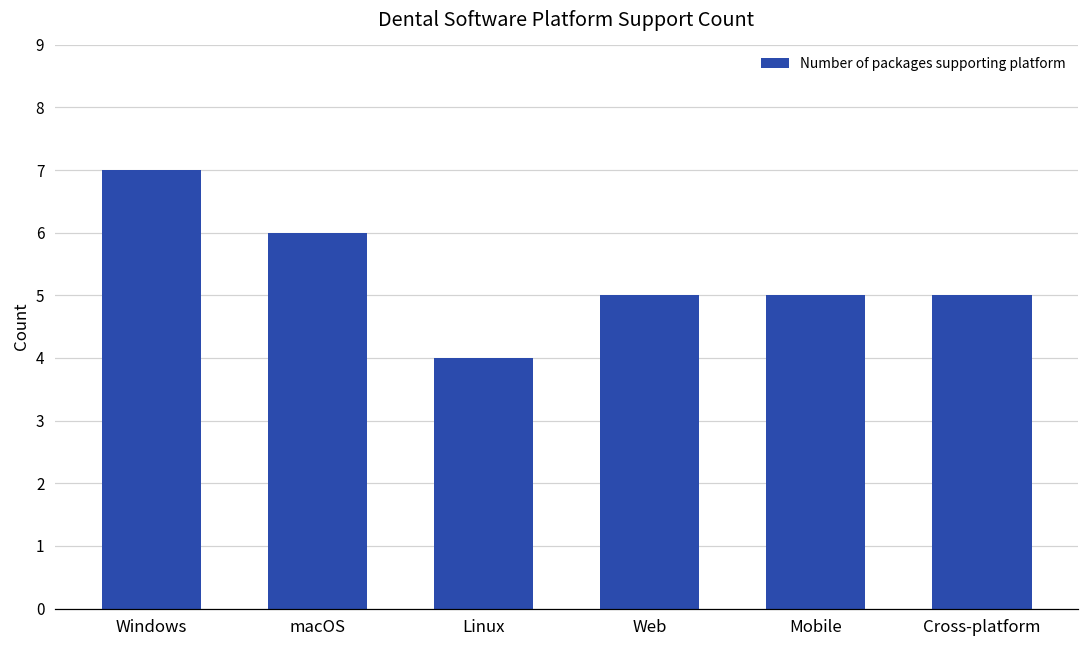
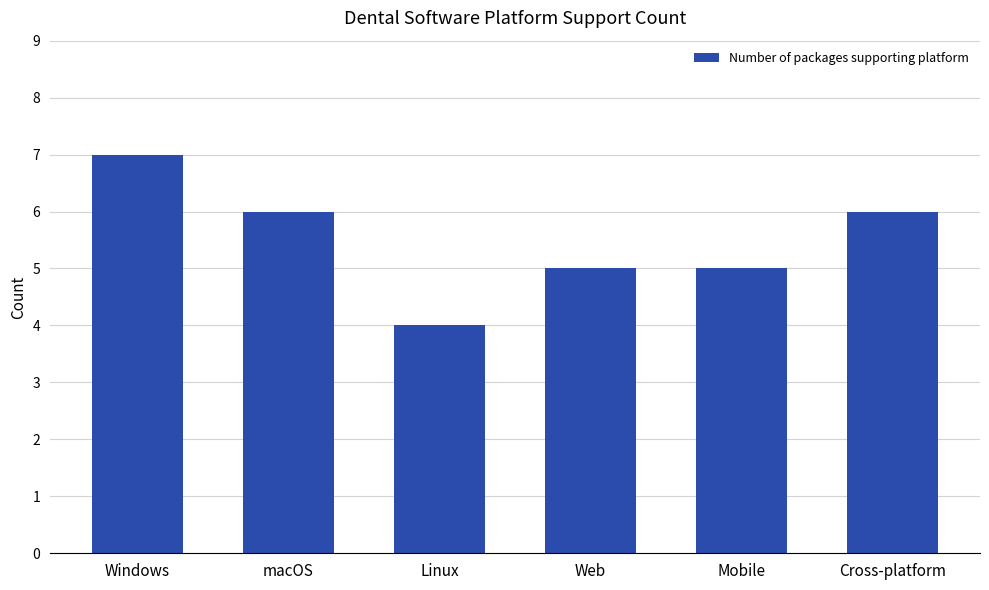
  {
    "Windows": 7,
    "macOS": 6,
    "Linux": 4,
    "Web": 5,
    "Mobile": 5,
-   "Cross-platform": 5
+   "Cross-platform": 6
  }
